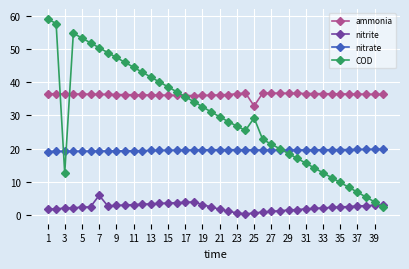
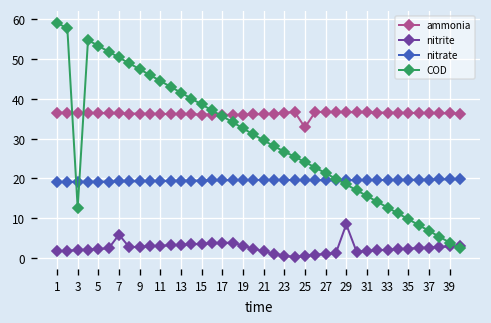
  {
    "ammonia": {
      "1": 37,
      "3": 36,
      "5": 36,
      "7": 36,
      "9": 36,
      "11": 36,
      "13": 36,
      "15": 36,
      "19": 36,
      "21": 36,
      "23": 36,
      "25": 33,
      "27": 37,
      "29": 37,
      "31": 37,
      "33": 37,
      "35": 36,
      "37": 36,
      "39": 36
    },
    "nitrite": {
      "1": 2,
      "3": 2,
      "5": 2,
      "7": 6,
      "9": 3,
      "11": 3,
      "13": 3,
      "15": 4,
      "17": 4,
      "19": 3,
      "21": 2,
      "23": 1,
      "25": 1,
      "27": 1,
-     "29": 1,
+     "29": 8,
      "31": 2,
      "33": 2,
      "35": 2,
      "37": 3,
      "39": 3
    },
    "nitrate": {
      "1": 19,
      "3": 19,
      "5": 19,
      "7": 19,
      "9": 19,
      "11": 19,
      "13": 19,
      "15": 19,
      "17": 20,
      "19": 20,
      "21": 20,
      "23": 20,
      "25": 20,
      "27": 20,
      "29": 20,
      "31": 20,
      "33": 20,
      "35": 20,
      "37": 20,
      "39": 20
    },
    "COD": {
      "1": 59,
      "3": 13,
      "5": 53,
      "7": 50,
      "9": 47,
      "11": 45,
      "13": 42,
      "15": 39,
      "19": 33,
      "21": 30,
      "23": 27,
-     "25": 29,
+     "25": 24,
      "27": 21,
      "29": 18,
      "31": 16,
      "33": 13,
      "35": 10,
      "37": 7,
      "39": 4
    }
  }
